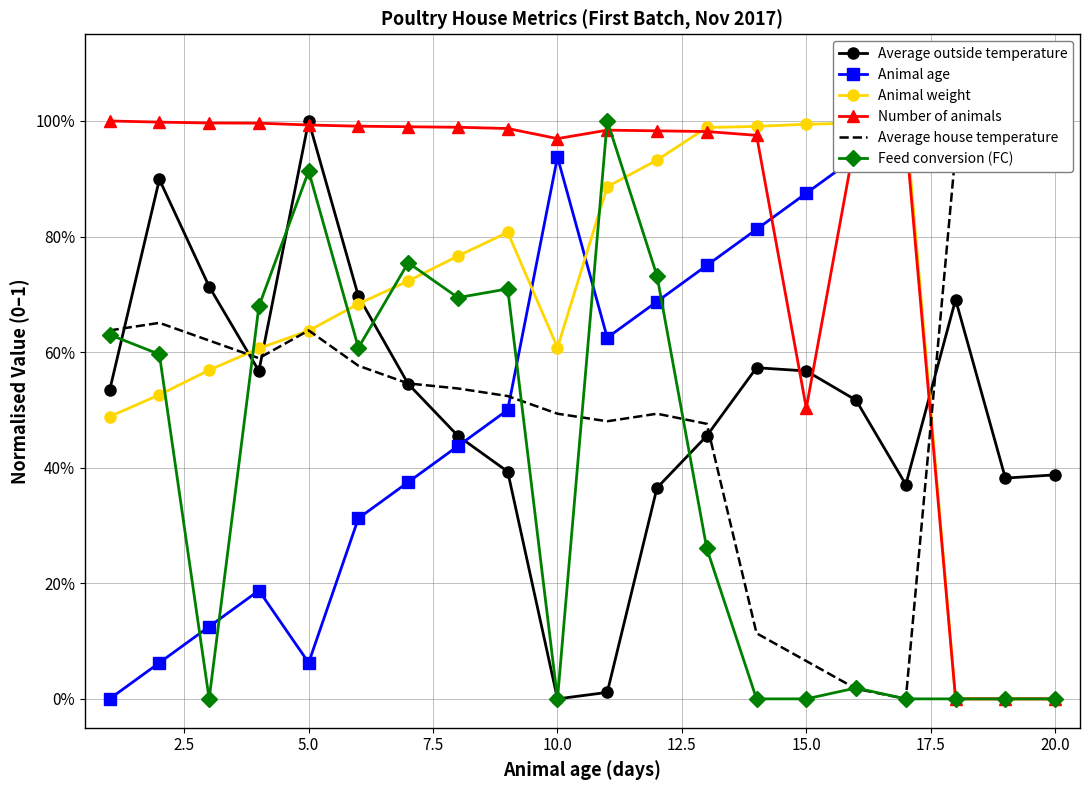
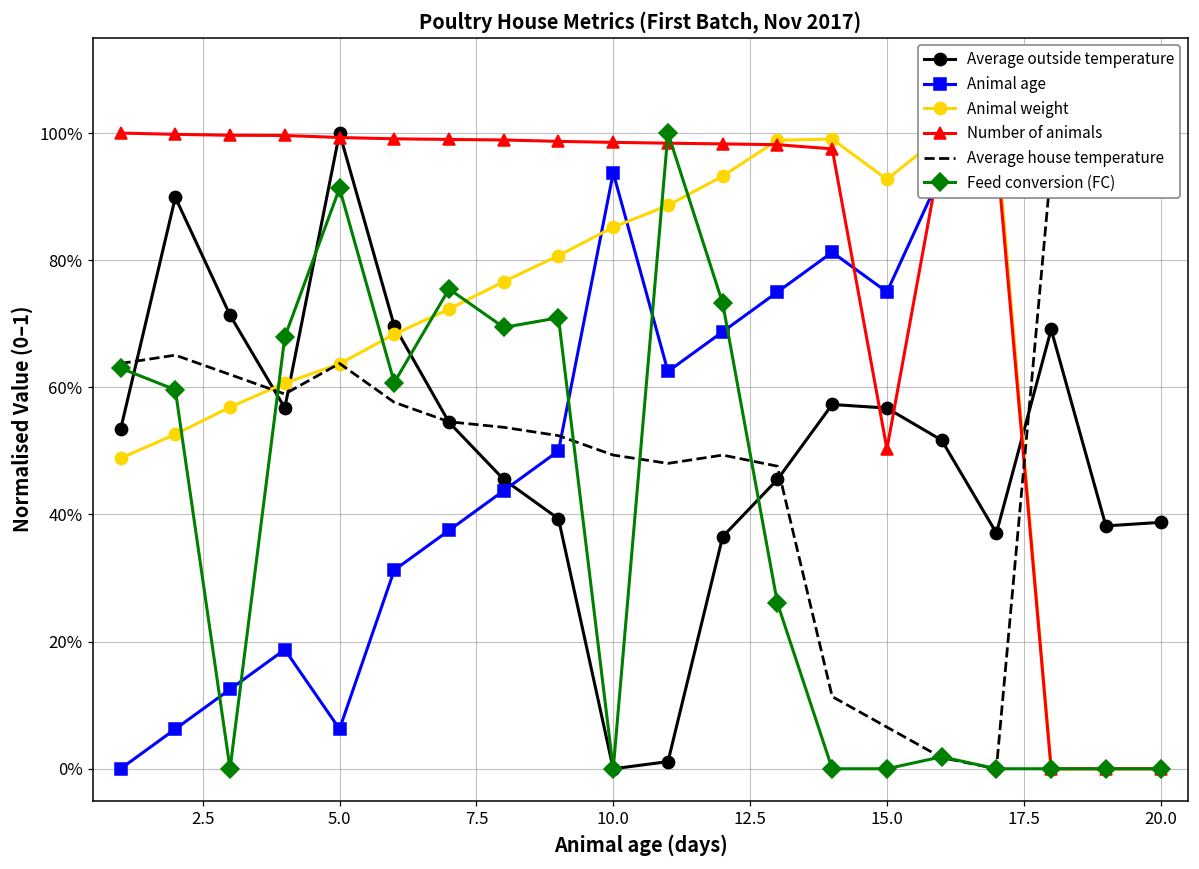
  {
    "Animal age": {
      "5.0": "6%",
      "10.0": "94%",
-     "15.0": "88%"
+     "15.0": "75%"
    },
    "Animal weight": {
-     "10.0": "61%",
-     "15.0": "99%"
+     "10.0": "85%",
+     "15.0": "93%"
    },
    "Number of animals": {
      "5.0": "99%",
-     "10.0": "97%",
+     "10.0": "99%",
      "15.0": "50%"
    },
    "Feed conversion (FC)": {
      "5.0": "91%",
      "15.0": "0%"
    }
  }
